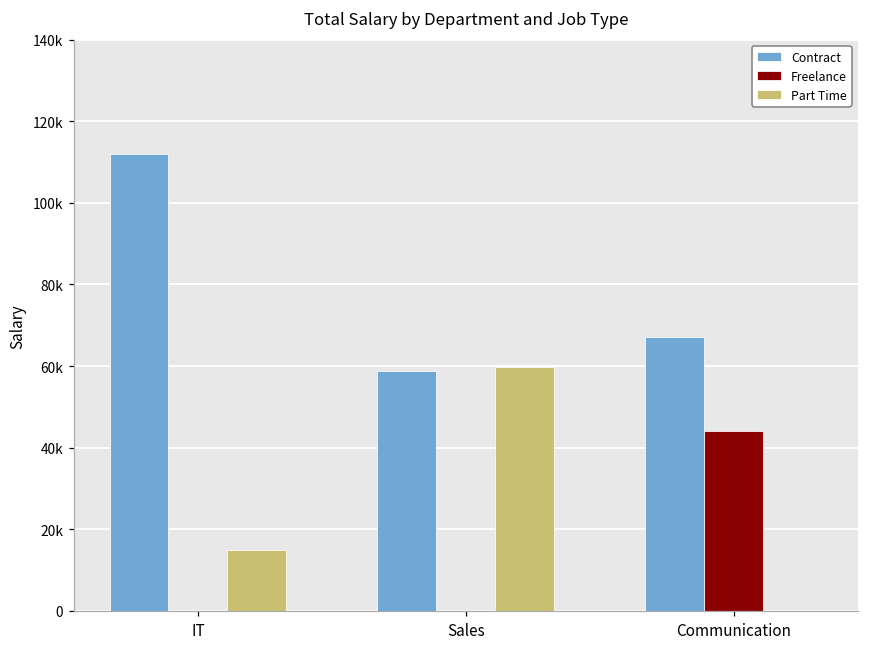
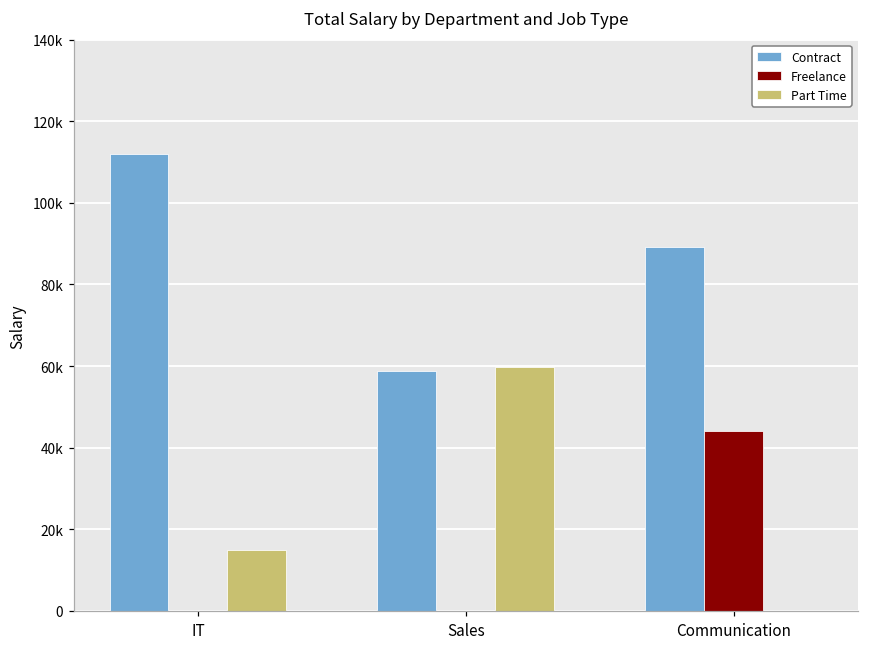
  {
    "Contract": {
      "IT": 112000,
      "Sales": 59000,
-     "Communication": 67000
+     "Communication": 89000
    },
    "Freelance": {
      "IT": 0,
      "Sales": 0,
      "Communication": 44000
    },
    "Part Time": {
      "IT": 15000,
      "Sales": 60000,
      "Communication": 0
    }
  }
